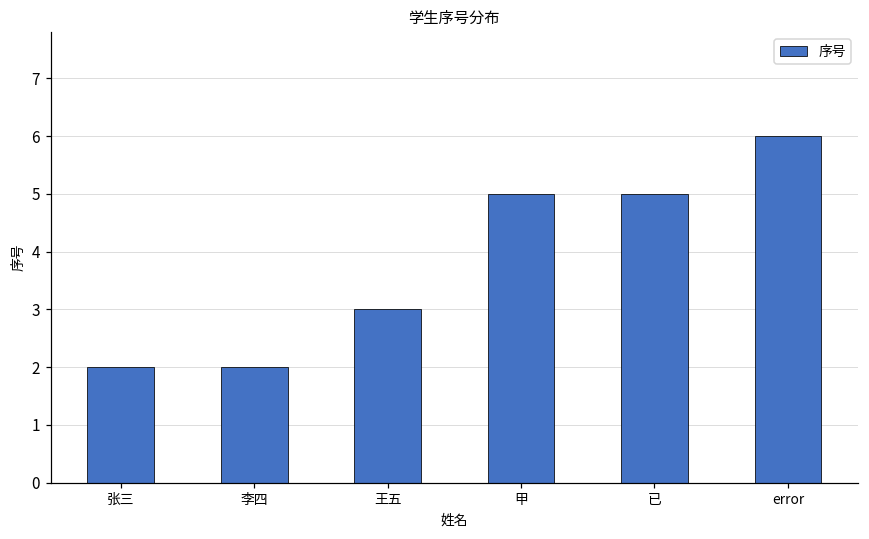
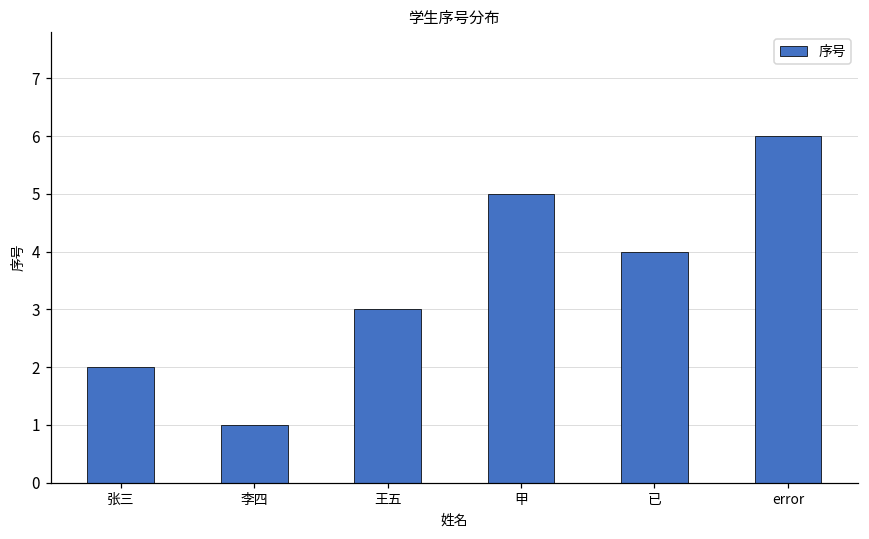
  {
    "张三": 2,
-   "李四": 2,
+   "李四": 1,
    "王五": 3,
    "甲": 5,
-   "已": 5,
+   "已": 4,
    "error": 6
  }
